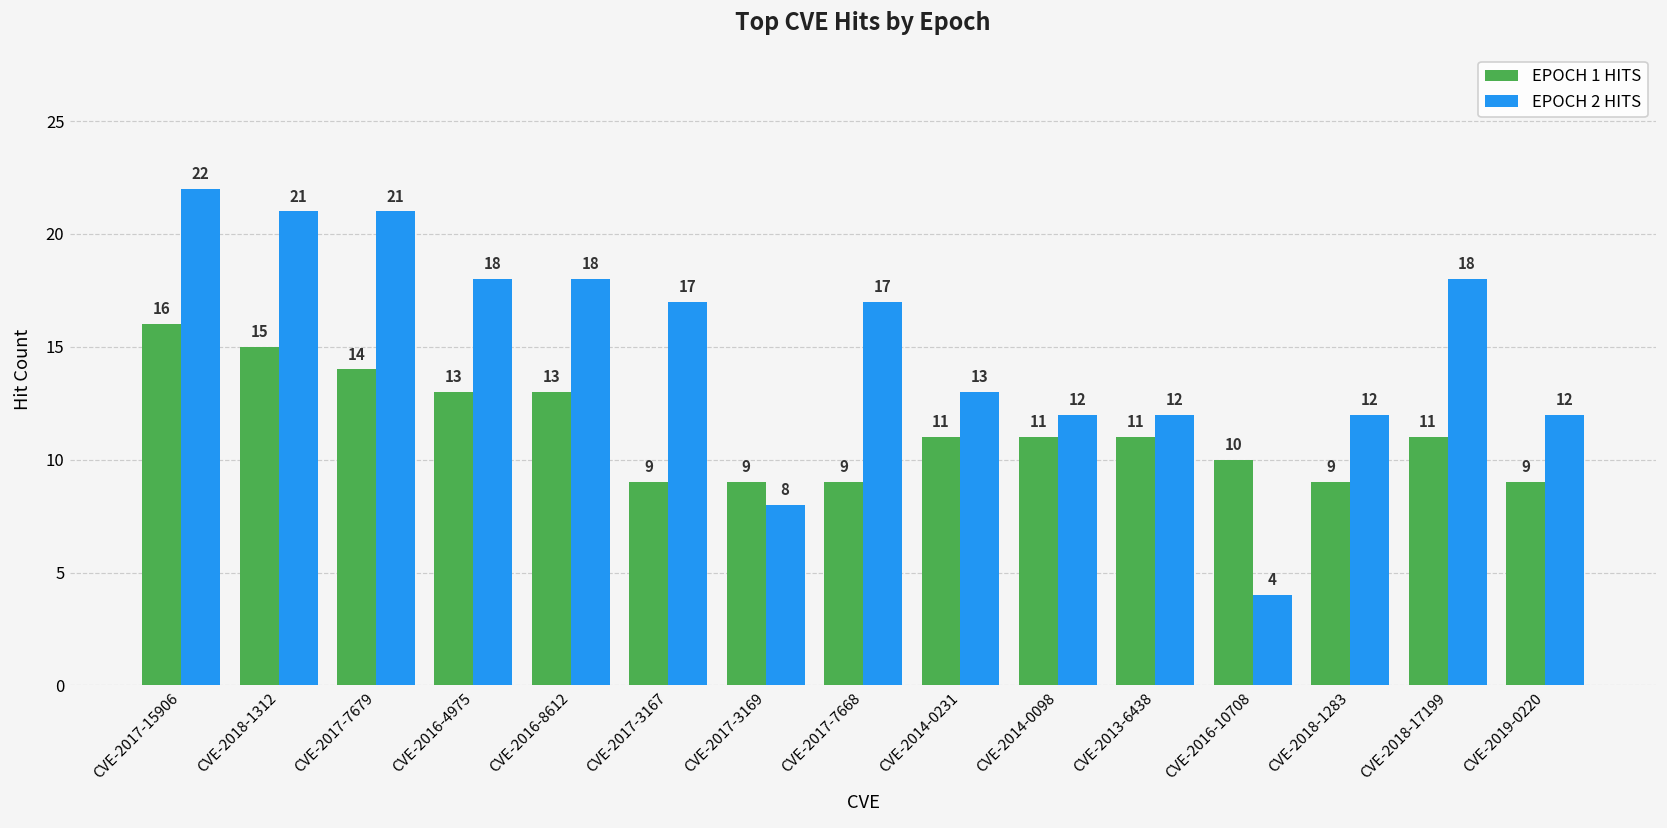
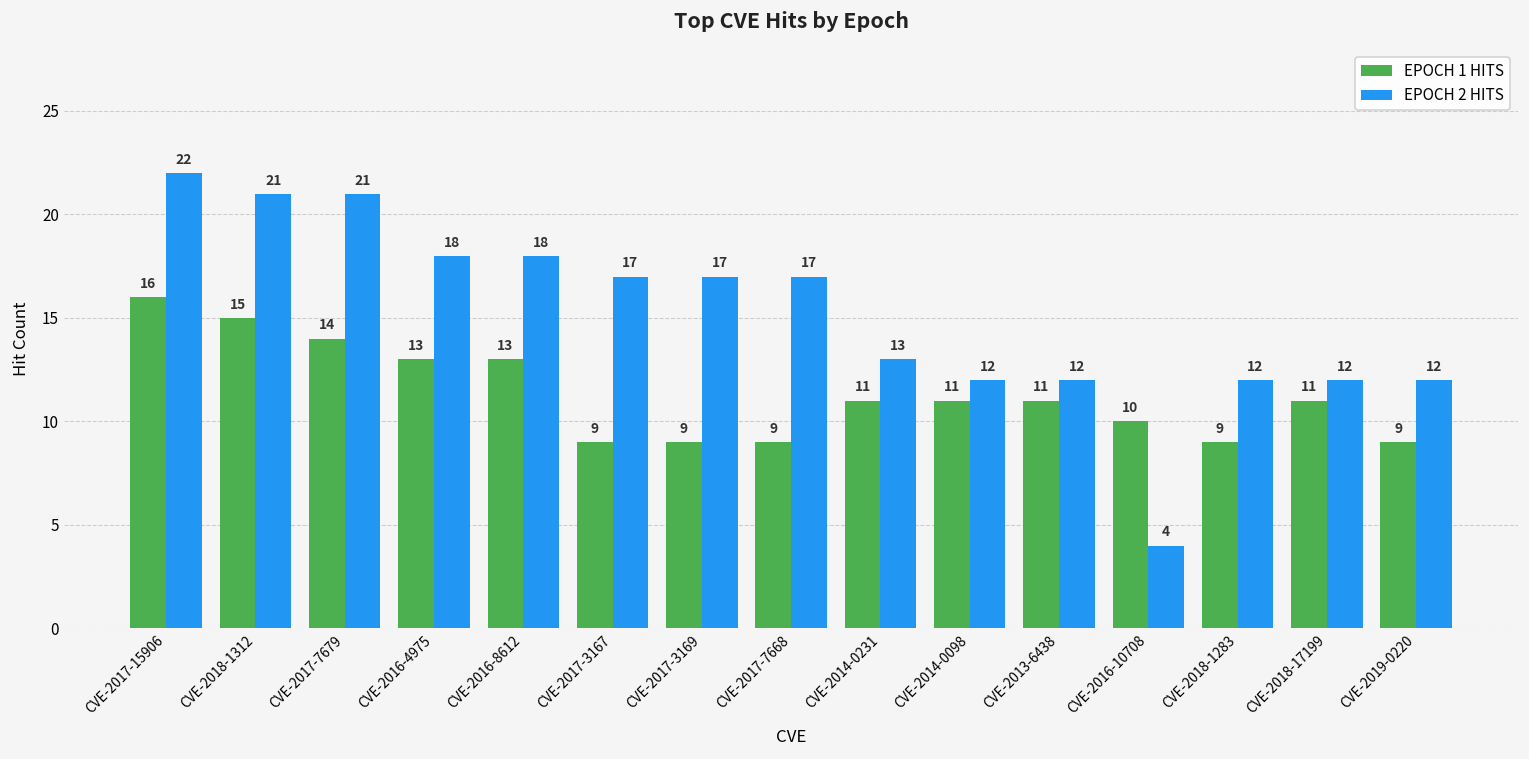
  {
    "EPOCH 1 HITS": {
      "CVE-2017-15906": 16,
      "CVE-2018-1312": 15,
      "CVE-2017-7679": 14,
      "CVE-2016-4975": 13,
      "CVE-2016-8612": 13,
      "CVE-2017-3167": 9,
      "CVE-2017-3169": 9,
      "CVE-2017-7668": 9,
      "CVE-2014-0231": 11,
      "CVE-2014-0098": 11,
      "CVE-2013-6438": 11,
      "CVE-2016-10708": 10,
      "CVE-2018-1283": 9,
      "CVE-2018-17199": 11,
      "CVE-2019-0220": 9
    },
    "EPOCH 2 HITS": {
      "CVE-2017-15906": 22,
      "CVE-2018-1312": 21,
      "CVE-2017-7679": 21,
      "CVE-2016-4975": 18,
      "CVE-2016-8612": 18,
      "CVE-2017-3167": 17,
-     "CVE-2017-3169": 8,
+     "CVE-2017-3169": 17,
      "CVE-2017-7668": 17,
      "CVE-2014-0231": 13,
      "CVE-2014-0098": 12,
      "CVE-2013-6438": 12,
      "CVE-2016-10708": 4,
      "CVE-2018-1283": 12,
-     "CVE-2018-17199": 18,
+     "CVE-2018-17199": 12,
      "CVE-2019-0220": 12
    }
  }
